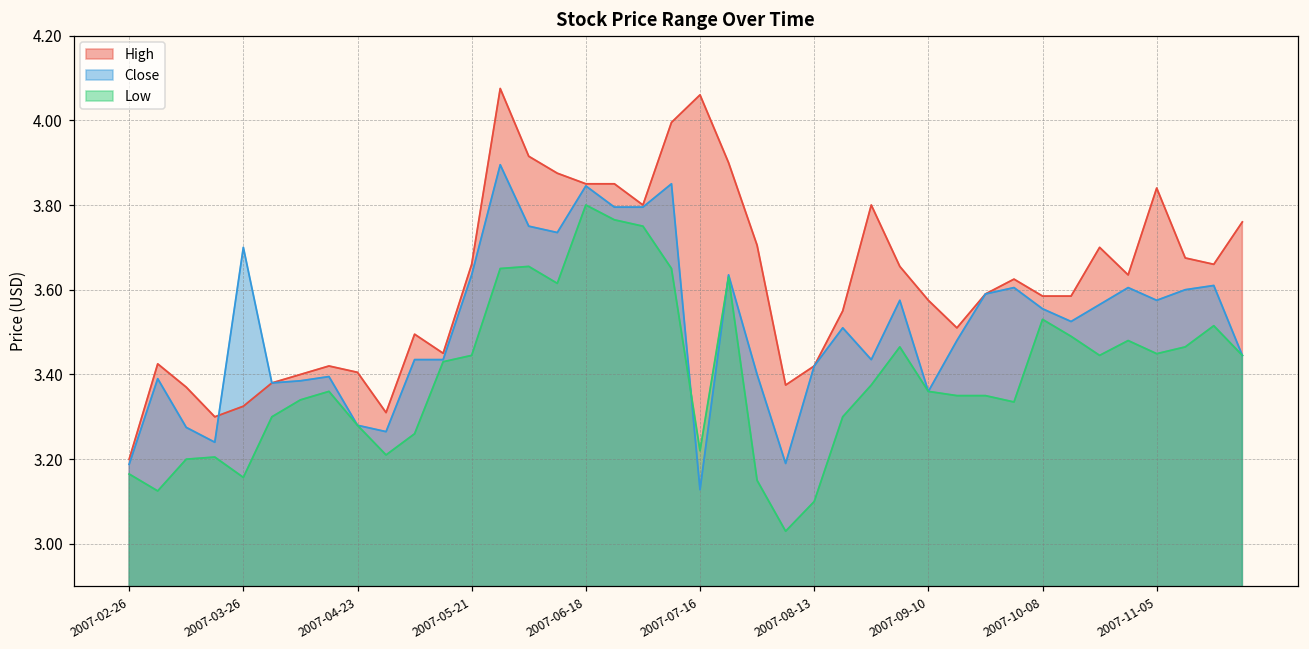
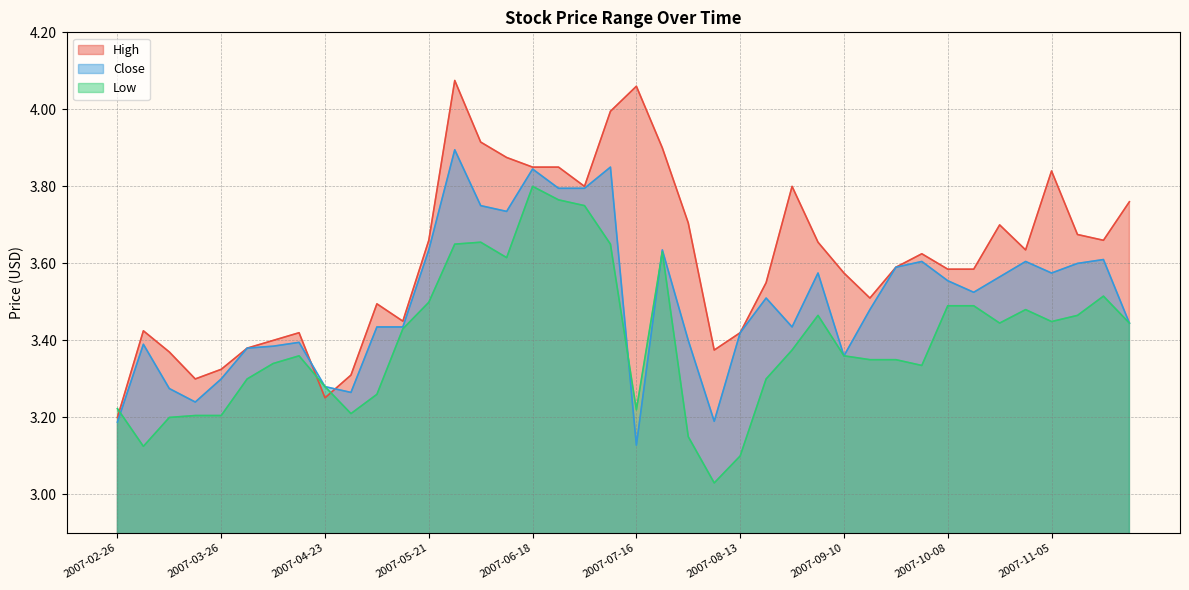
  {
    "High": {
      "2007-02-26": 3.20,
      "2007-03-26": 3.33,
-     "2007-04-23": 3.41,
+     "2007-04-23": 3.25,
      "2007-05-21": 3.66,
      "2007-07-16": 4.06,
      "2007-09-10": 3.58,
      "2007-10-08": 3.59,
      "2007-11-05": 3.84
    },
    "Close": {
      "2007-02-26": 3.19,
-     "2007-03-26": 3.7,
+     "2007-03-26": 3.3,
      "2007-05-21": 3.64,
      "2007-07-16": 3.13,
      "2007-10-08": 3.56,
      "2007-11-05": 3.58
    },
    "Low": {
-     "2007-02-26": 3.17,
-     "2007-03-26": 3.16,
-     "2007-05-21": 3.45,
+     "2007-02-26": 3.22,
+     "2007-03-26": 3.21,
+     "2007-05-21": 3.50,
      "2007-06-18": 3.80,
      "2007-07-16": 3.22,
      "2007-08-13": 3.10,
-     "2007-10-08": 3.53,
+     "2007-10-08": 3.49,
      "2007-11-05": 3.45
    }
  }
